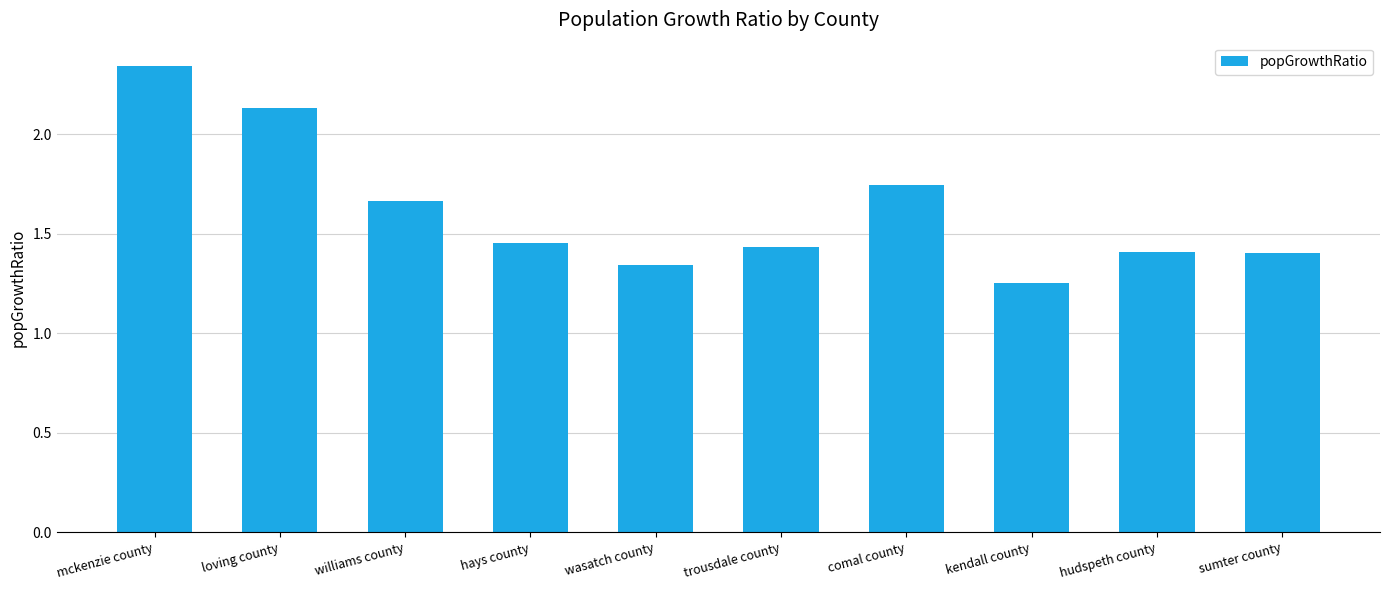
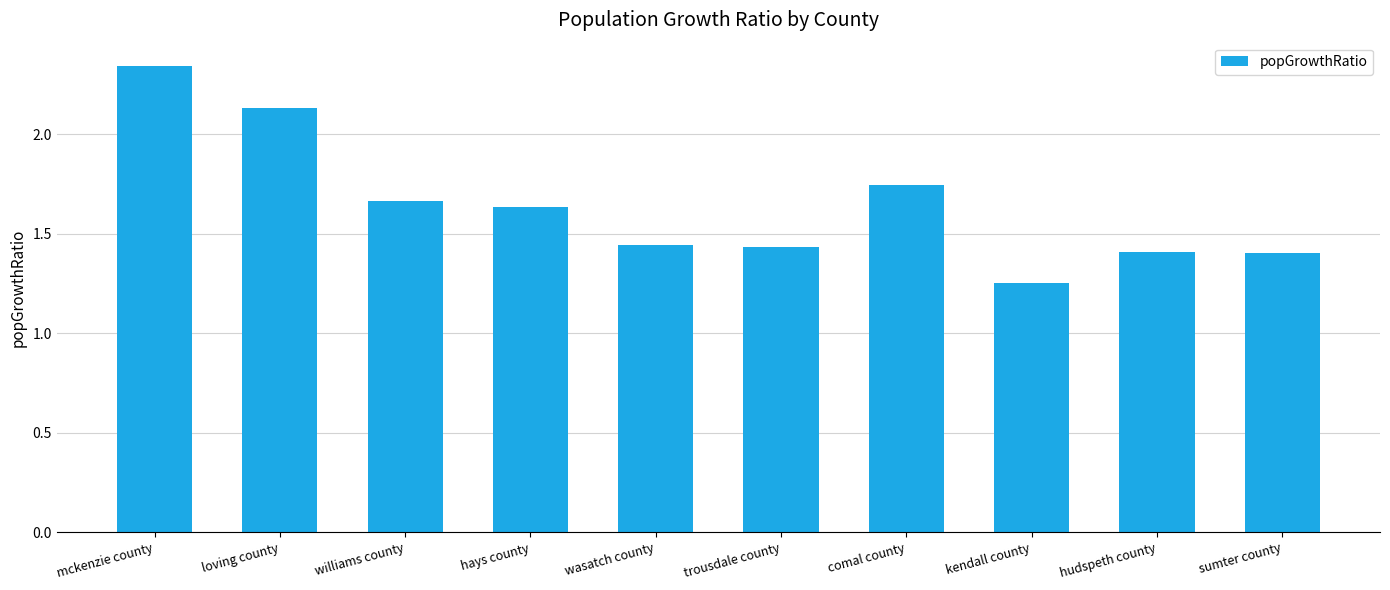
  {
    "mckenzie county": 2.34,
    "loving county": 2.13,
    "williams county": 1.66,
-   "hays county": 1.45,
-   "wasatch county": 1.34,
+   "hays county": 1.64,
+   "wasatch county": 1.44,
    "trousdale county": 1.43,
    "comal county": 1.75,
    "kendall county": 1.25,
    "hudspeth county": 1.41,
    "sumter county": 1.40
  }
